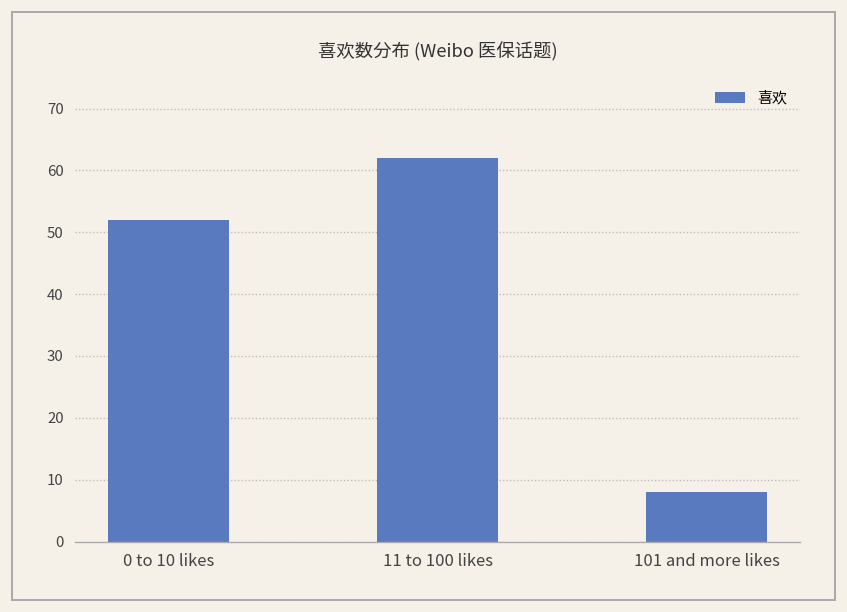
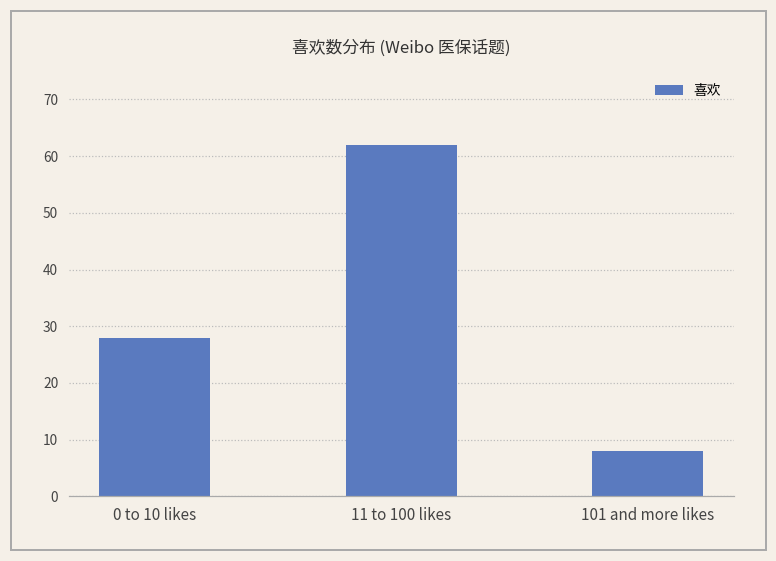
  {
-   "0 to 10 likes": 52,
+   "0 to 10 likes": 28,
    "11 to 100 likes": 62,
    "101 and more likes": 8
  }
